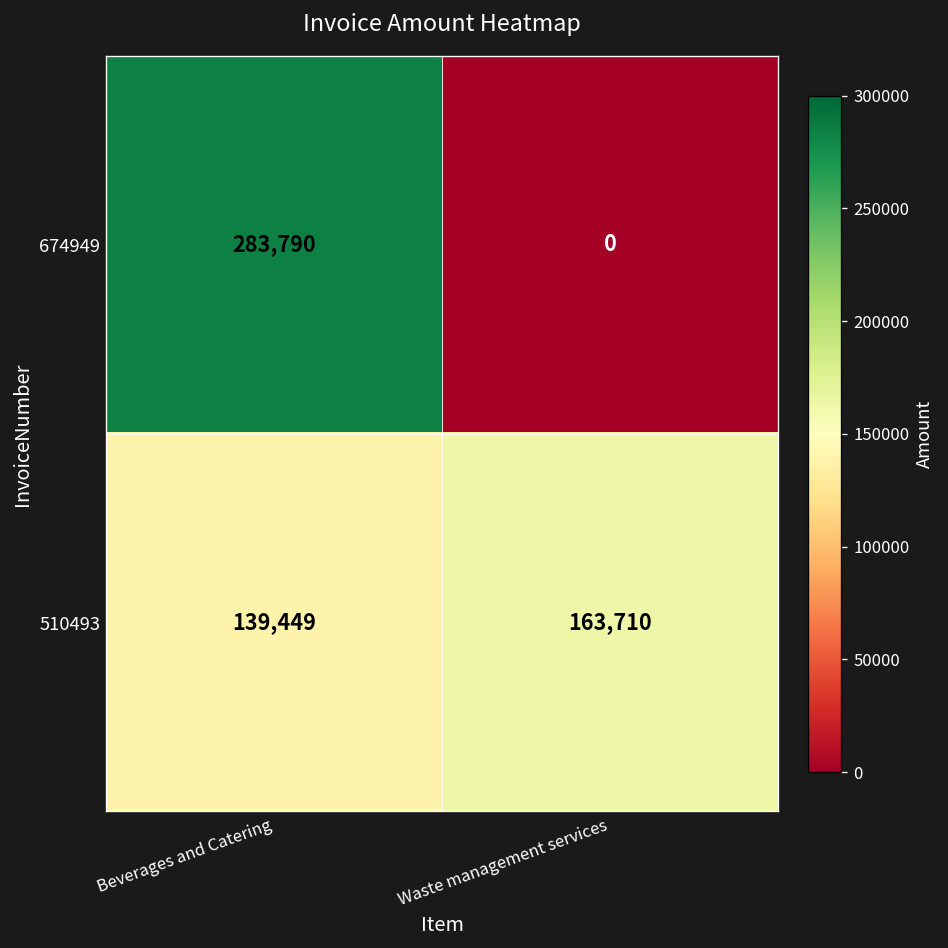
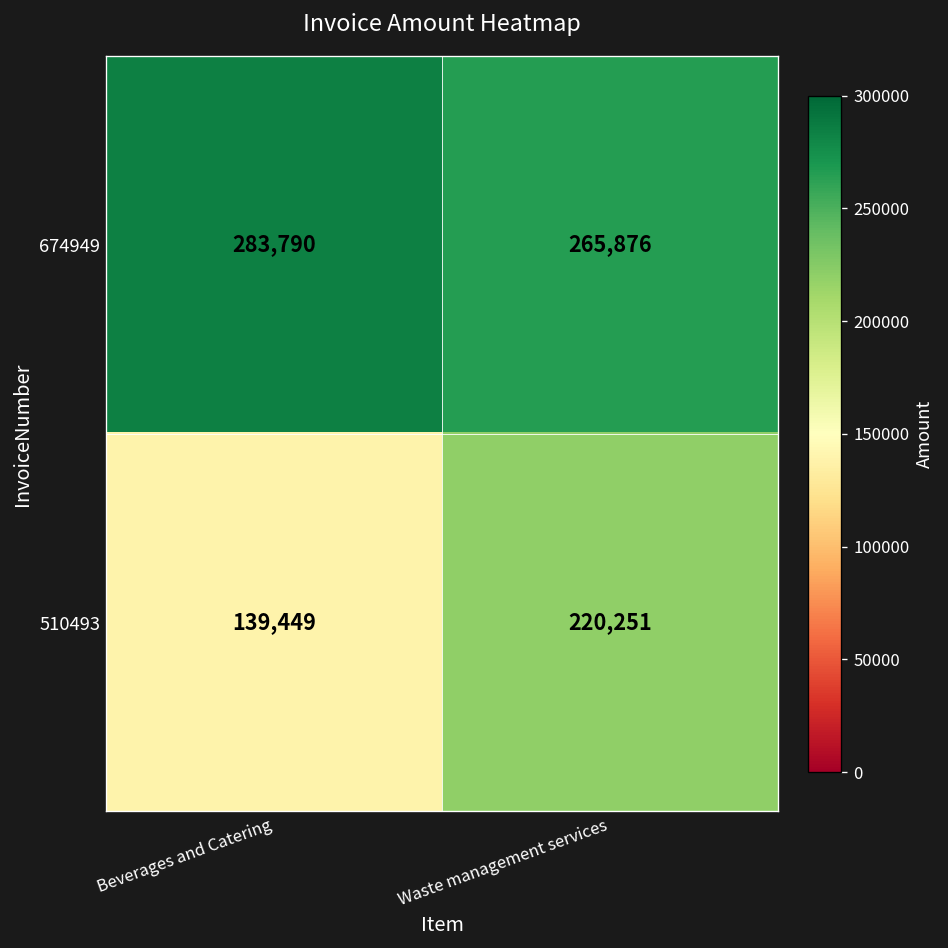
  {
    "674949": {
      "Beverages and Catering": "283,790",
-     "Waste management services": "0"
+     "Waste management services": "265,876"
    },
    "510493": {
      "Beverages and Catering": "139,449",
-     "Waste management services": "163,710"
+     "Waste management services": "220,251"
    }
  }
